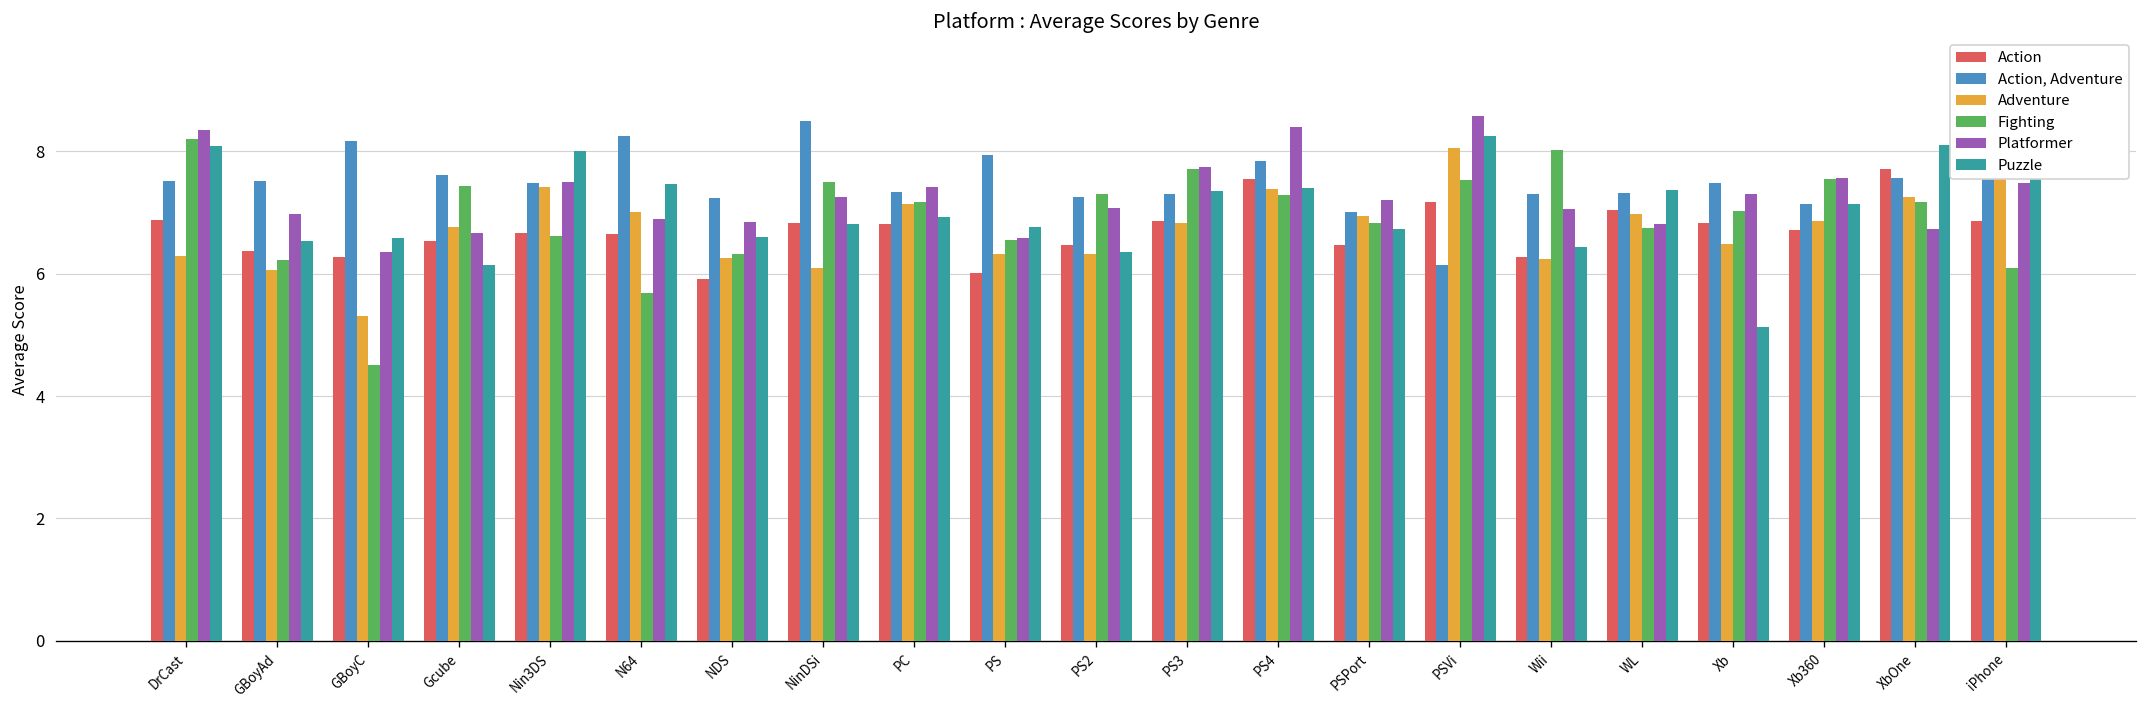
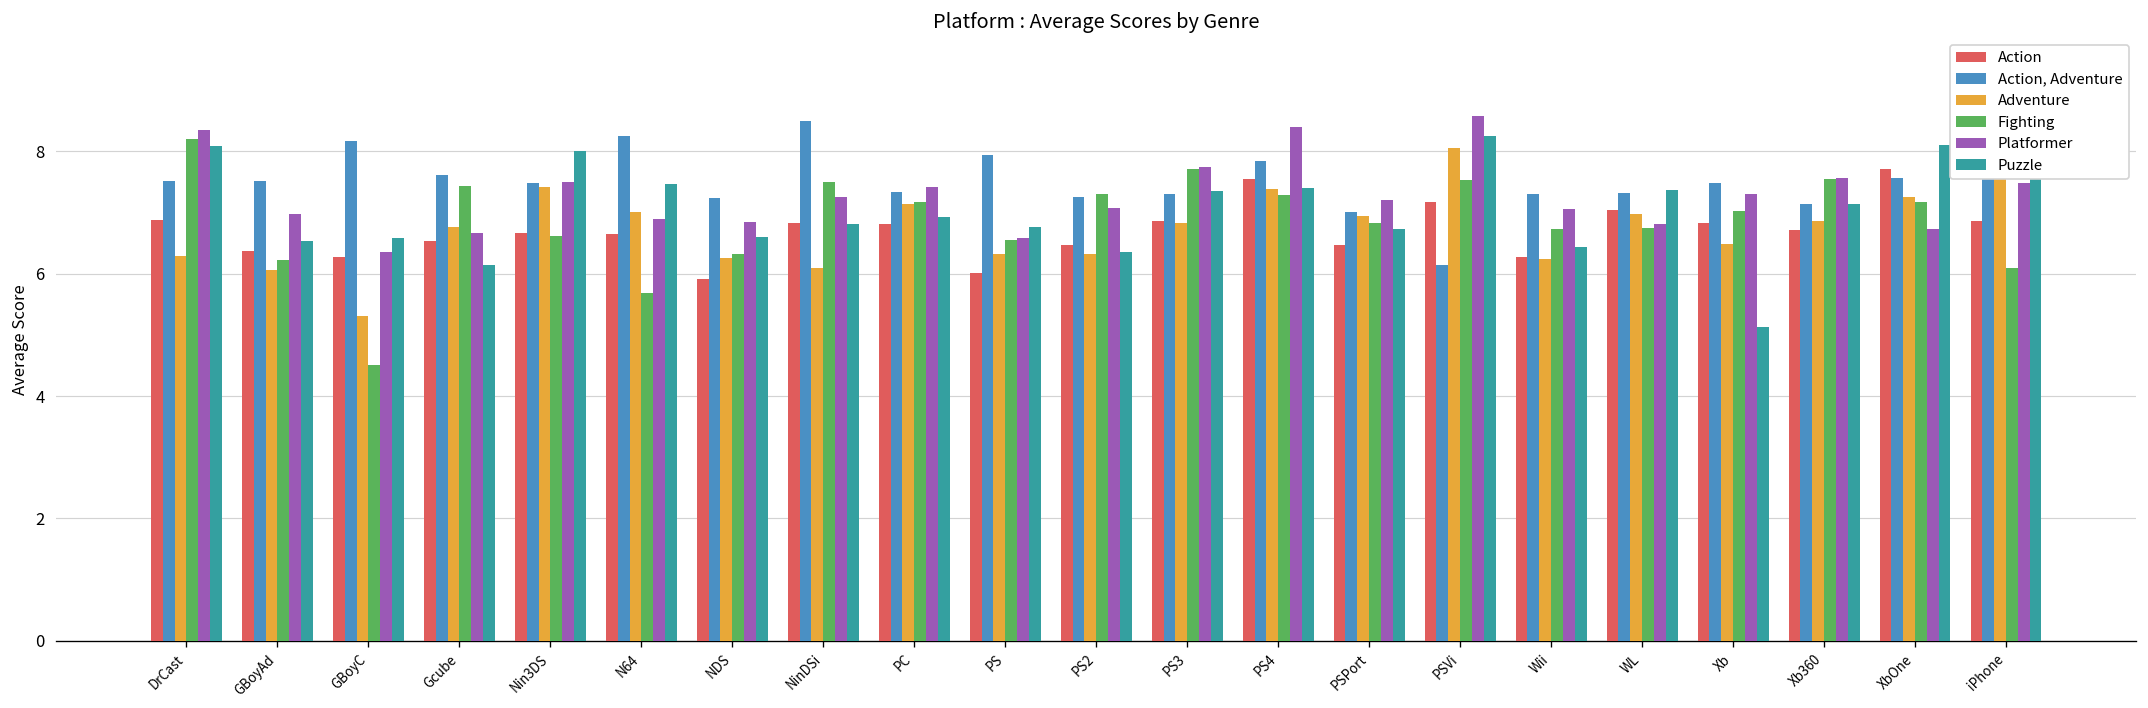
  {
    "Action": {
      "DrCast": 6.9,
      "GBoyAd": 6.4,
      "GBoyC": 6.3,
      "Gcube": 6.5,
      "Nin3DS": 6.7,
      "N64": 6.6,
      "NDS": 5.9,
      "NinDSi": 6.8,
      "PC": 6.8,
      "PS": 6.0,
      "PS2": 6.5,
      "PS3": 6.9,
      "PS4": 7.6,
      "PSPort": 6.5,
      "PSVi": 7.2,
      "Wii": 6.3,
      "WL": 7.0,
      "Xb": 6.8,
      "Xb360": 6.7,
      "XbOne": 7.7,
      "iPhone": 6.9
    },
    "Adventure": {
      "DrCast": 6.3,
      "GBoyAd": 6.1,
      "GBoyC": 5.3,
      "Gcube": 6.8,
      "Nin3DS": 7.4,
      "N64": 7.0,
      "NDS": 6.3,
      "NinDSi": 6.1,
      "PC": 7.1,
      "PS": 6.3,
      "PS2": 6.3,
      "PS3": 6.8,
      "PS4": 7.4,
      "PSPort": 6.9,
      "PSVi": 8.1,
      "Wii": 6.2,
      "WL": 7.0,
      "Xb": 6.5,
      "Xb360": 6.9,
      "XbOne": 7.3
    },
    "Fighting": {
      "DrCast": 8.2,
      "GBoyAd": 6.2,
      "GBoyC": 4.5,
      "Gcube": 7.4,
      "Nin3DS": 6.6,
      "N64": 5.7,
      "NDS": 6.3,
      "NinDSi": 7.5,
      "PC": 7.2,
      "PS": 6.6,
      "PS2": 7.3,
      "PS3": 7.7,
      "PS4": 7.3,
      "PSPort": 6.8,
      "PSVi": 7.5,
-     "Wii": 8.0,
+     "Wii": 6.7,
      "WL": 6.7,
      "Xb": 7.0,
      "Xb360": 7.6,
      "XbOne": 7.2,
      "iPhone": 6.1
    },
    "Platformer": {
      "DrCast": 8.3,
      "GBoyAd": 7.0,
      "GBoyC": 6.4,
      "Gcube": 6.7,
      "Nin3DS": 7.5,
      "N64": 6.9,
      "NDS": 6.8,
      "NinDSi": 7.3,
      "PC": 7.4,
      "PS": 6.6,
      "PS2": 7.1,
      "PS3": 7.7,
      "PS4": 8.4,
      "PSPort": 7.2,
      "PSVi": 8.6,
      "Wii": 7.1,
      "WL": 6.8,
      "Xb": 7.3,
      "Xb360": 7.6,
      "XbOne": 6.7
    }
  }
